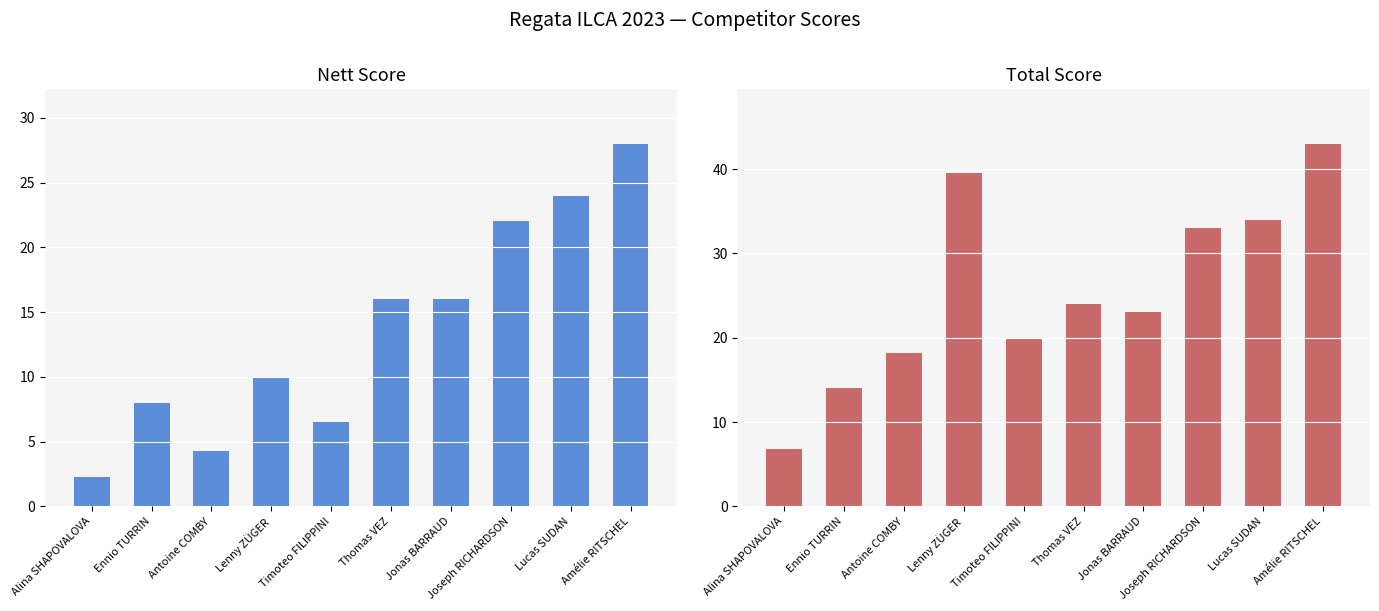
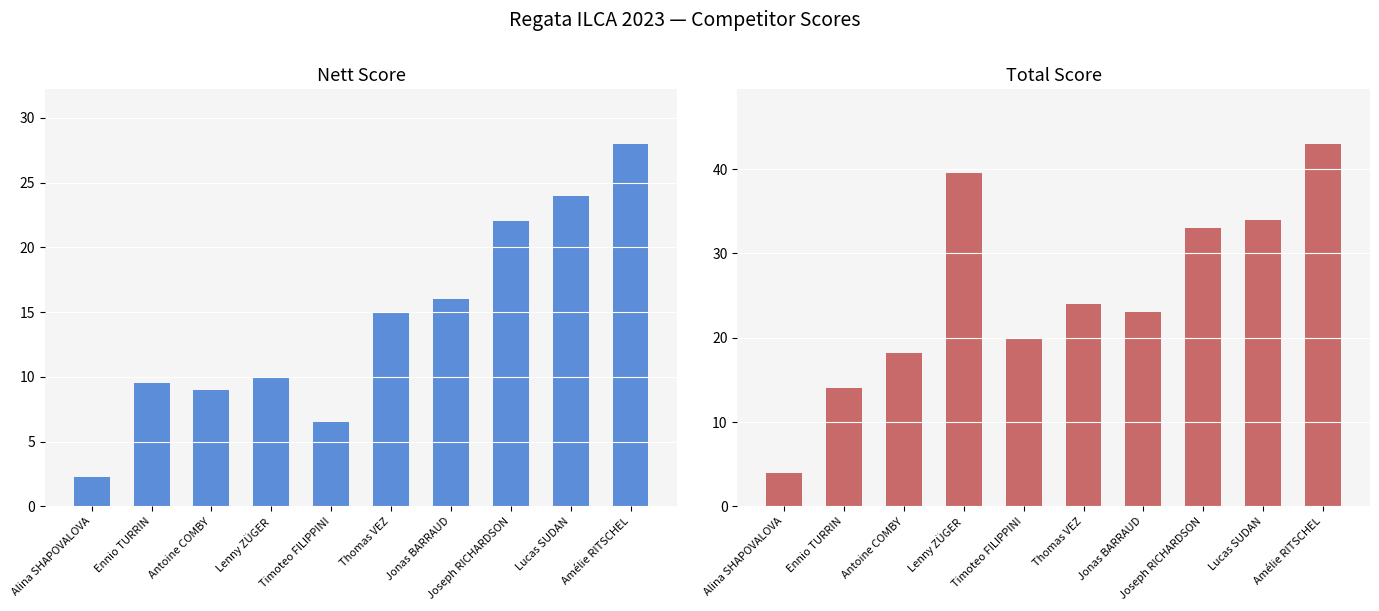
  {
    "Nett Score": {
      "Alina SHAPOVALOVA": 2.3,
-     "Ennio TURRIN": 8.0,
-     "Antoine COMBY": 4.3,
+     "Ennio TURRIN": 9.5,
+     "Antoine COMBY": 9.0,
      "Lenny ZÜGER": 10.0,
      "Timoteo FILIPPINI": 6.5,
-     "Thomas VEZ": 16,
+     "Thomas VEZ": 15,
      "Jonas BARRAUD": 16.0,
      "Joseph RICHARDSON": 22.0,
      "Lucas SUDAN": 24.0,
      "Amélie RITSCHEL": 28.0
    },
    "Total Score": {
-     "Alina SHAPOVALOVA": 7,
+     "Alina SHAPOVALOVA": 4,
      "Ennio TURRIN": 14,
      "Antoine COMBY": 18,
      "Lenny ZÜGER": 40,
      "Timoteo FILIPPINI": 20,
      "Thomas VEZ": 24,
      "Jonas BARRAUD": 23,
      "Joseph RICHARDSON": 33,
      "Lucas SUDAN": 34,
      "Amélie RITSCHEL": 43
    }
  }
